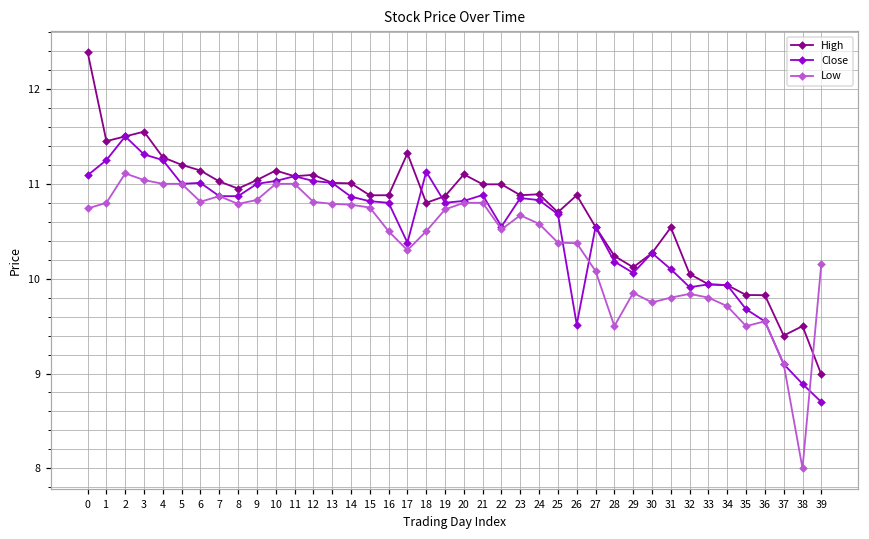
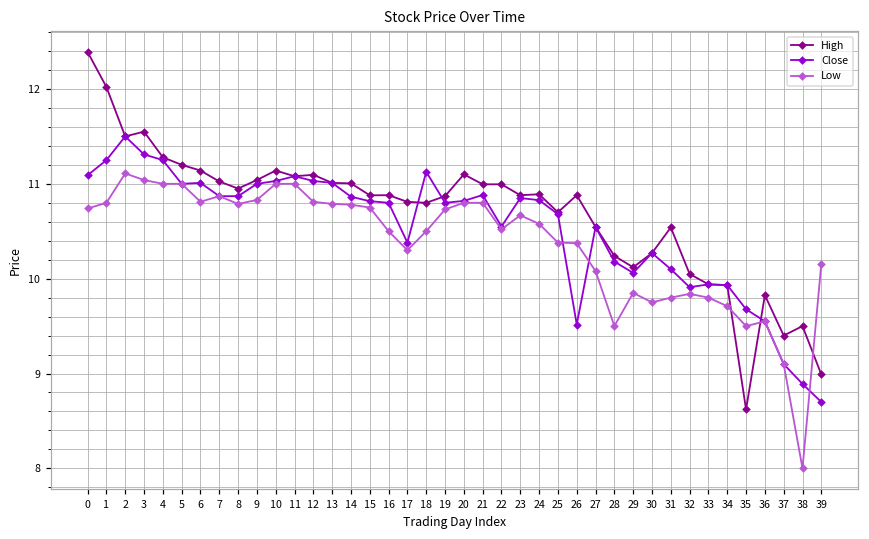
  {
    "High": {
      "0": 12.4,
-     "1": 11.4,
+     "1": 12.0,
      "3": 11.6,
      "4": 11.3,
      "5": 11.2,
      "6": 11.1,
      "7": 11.0,
      "8": 10.9,
      "9": 11.0,
      "10": 11.1,
      "12": 11.1,
      "14": 11.0,
      "15": 10.9,
      "16": 10.9,
-     "17": 11.3,
+     "17": 10.8,
      "18": 10.8,
      "19": 10.9,
      "20": 11.1,
      "21": 11.0,
      "22": 11.0,
      "24": 10.9,
      "26": 10.9,
      "28": 10.2,
      "29": 10.1,
      "31": 10.5,
      "32": 10.1,
-     "35": 9.8,
+     "35": 8.6,
      "36": 9.8,
      "37": 9.4,
      "38": 9.5,
      "39": 9.0
    },
    "Close": {
      "0": 11.1,
      "1": 11.3,
      "3": 11.3,
      "4": 11.3,
      "6": 11.0,
      "8": 10.9,
      "9": 11.0,
      "10": 11.0,
      "12": 11.0,
      "14": 10.9,
      "15": 10.8,
      "16": 10.8,
      "17": 10.4,
      "18": 11.1,
      "19": 10.8,
      "21": 10.9,
      "22": 10.6,
      "24": 10.8,
      "26": 9.5,
      "28": 10.2,
      "29": 10.1,
      "31": 10.1,
      "32": 9.9,
      "35": 9.7,
      "38": 8.9,
      "39": 8.7
    },
    "Low": {
      "0": 10.7,
      "1": 10.8,
      "2": 11.1,
      "3": 11.0,
      "4": 11.0,
      "6": 10.8,
      "8": 10.8,
      "9": 10.8,
      "10": 11.0,
      "11": 11.0,
      "12": 10.8,
      "13": 10.8,
      "14": 10.8,
      "15": 10.8,
      "16": 10.5,
      "17": 10.3,
      "18": 10.5,
      "19": 10.7,
      "21": 10.8,
      "22": 10.5,
      "23": 10.7,
      "24": 10.6,
      "25": 10.4,
      "26": 10.4,
      "27": 10.1,
      "28": 9.5,
      "29": 9.9,
      "30": 9.8,
      "31": 9.8,
      "32": 9.8,
      "33": 9.8,
      "34": 9.7,
      "35": 9.5,
      "38": 8.0,
      "39": 10.2
    }
  }
